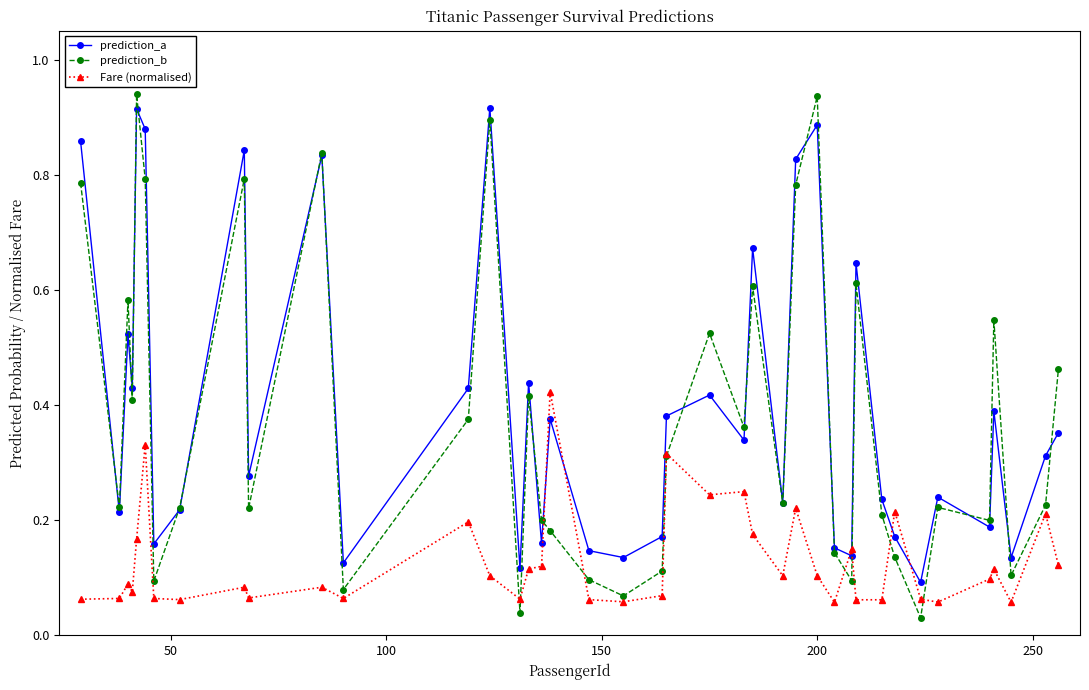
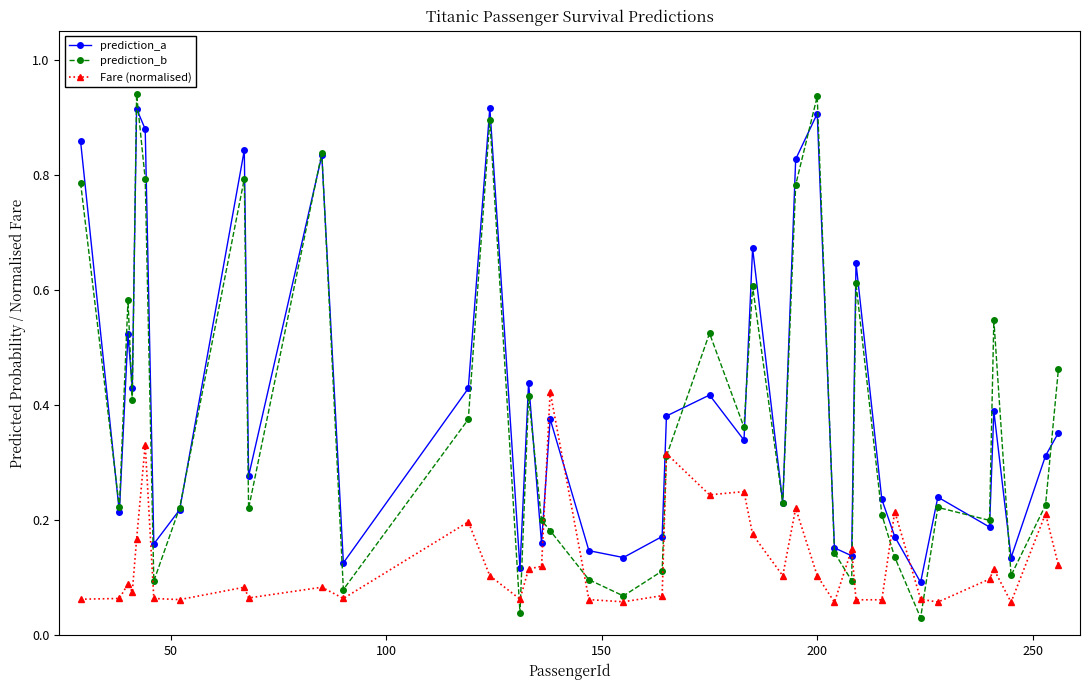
  {
    "prediction_a": {
-     "200": 0.89
+     "200": 0.91
    },
    "prediction_b": {
      "200": 0.94
    },
    "Fare (normalised)": {
      "200": 0.10
    }
  }
